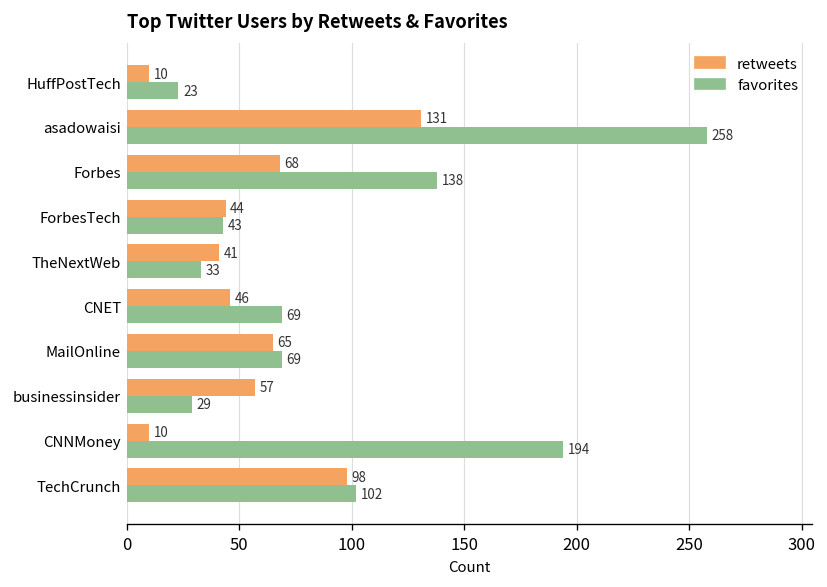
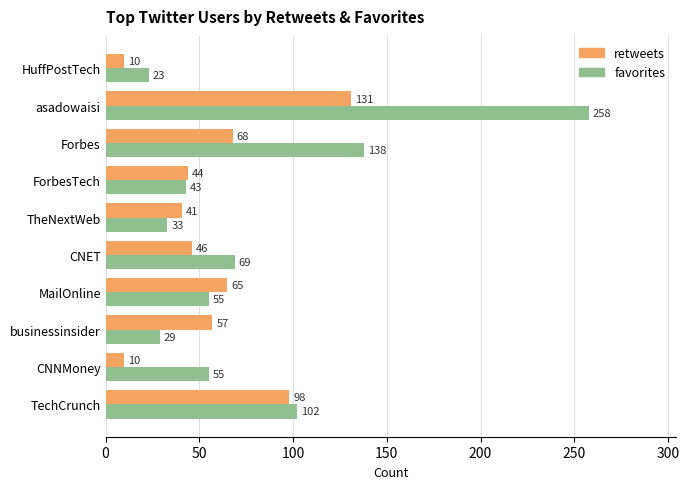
  {
    "retweets": {
      "HuffPostTech": 10,
      "asadowaisi": 131,
      "Forbes": 68,
      "ForbesTech": 44,
      "TheNextWeb": 41,
      "CNET": 46,
      "MailOnline": 65,
      "businessinsider": 57,
      "CNNMoney": 10,
      "TechCrunch": 98
    },
    "favorites": {
      "HuffPostTech": 23,
      "asadowaisi": 258,
      "Forbes": 138,
      "ForbesTech": 43,
      "TheNextWeb": 33,
      "CNET": 69,
-     "MailOnline": 69,
+     "MailOnline": 55,
      "businessinsider": 29,
-     "CNNMoney": 194,
+     "CNNMoney": 55,
      "TechCrunch": 102
    }
  }
